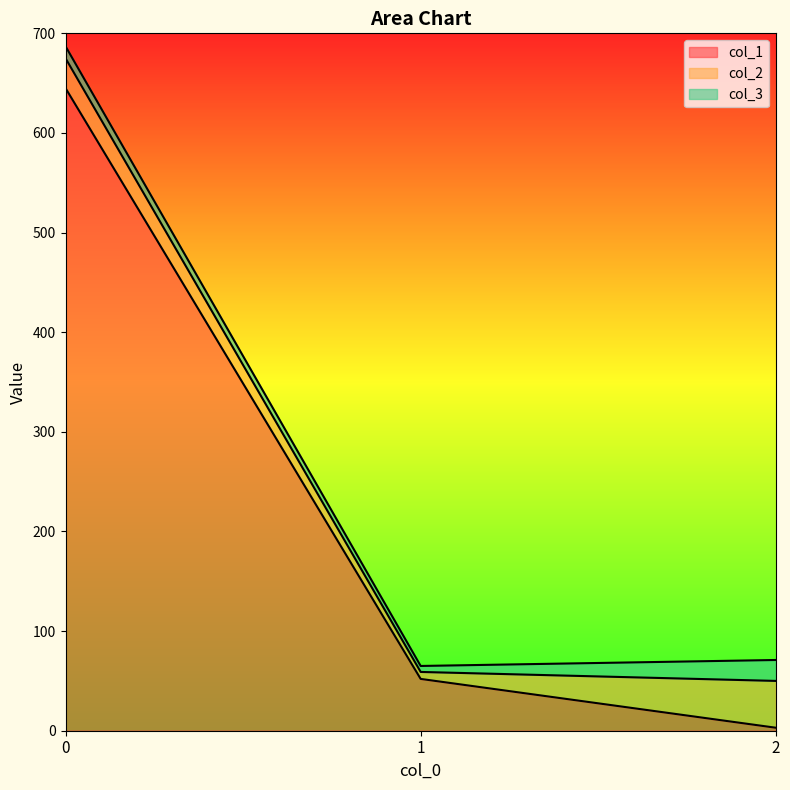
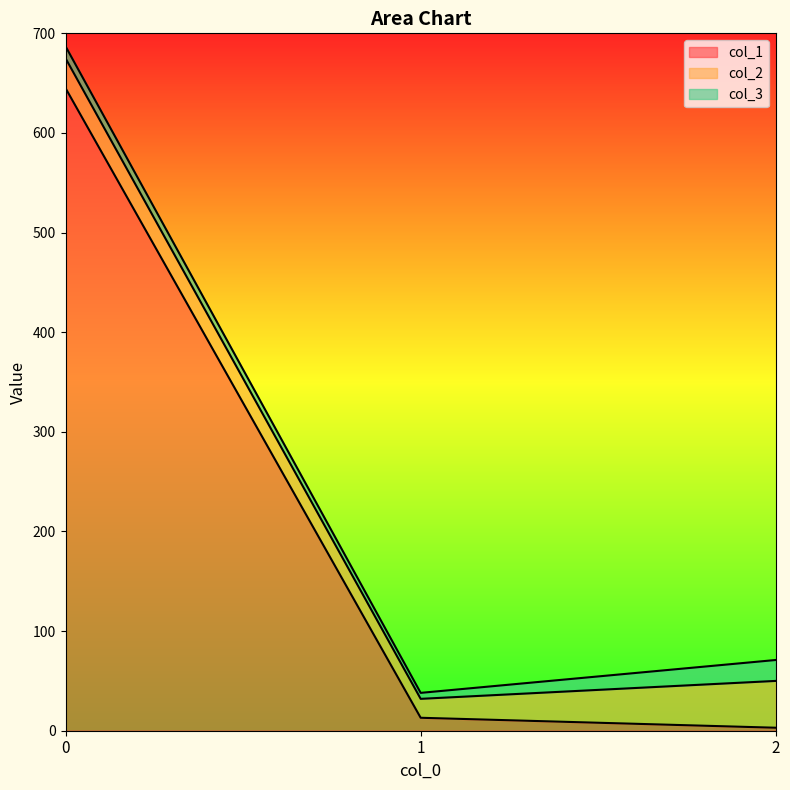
  {
    "col_1": {
      "0": 650,
-     "1": 50,
+     "1": 10,
      "2": 0
    },
    "col_2": {
      "0": 30,
-     "1": 10,
+     "1": 20,
      "2": 50
    },
    "col_3": {
      "0": 10,
      "1": 10,
      "2": 20
    }
  }
